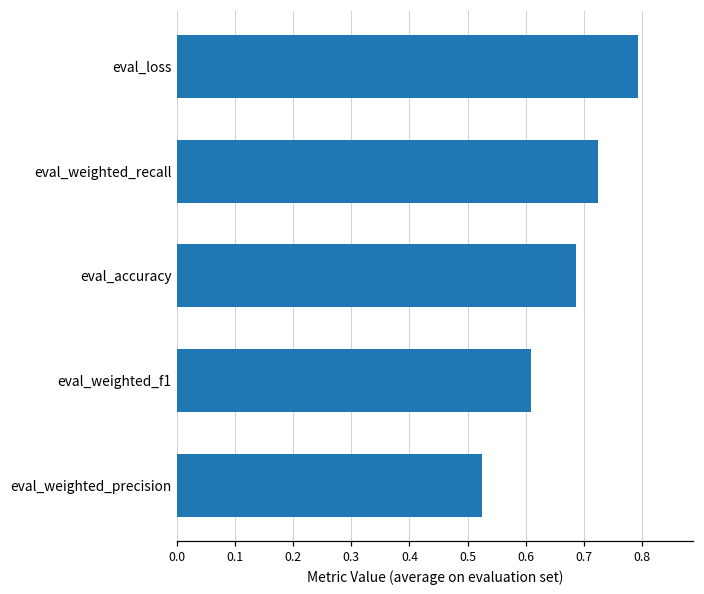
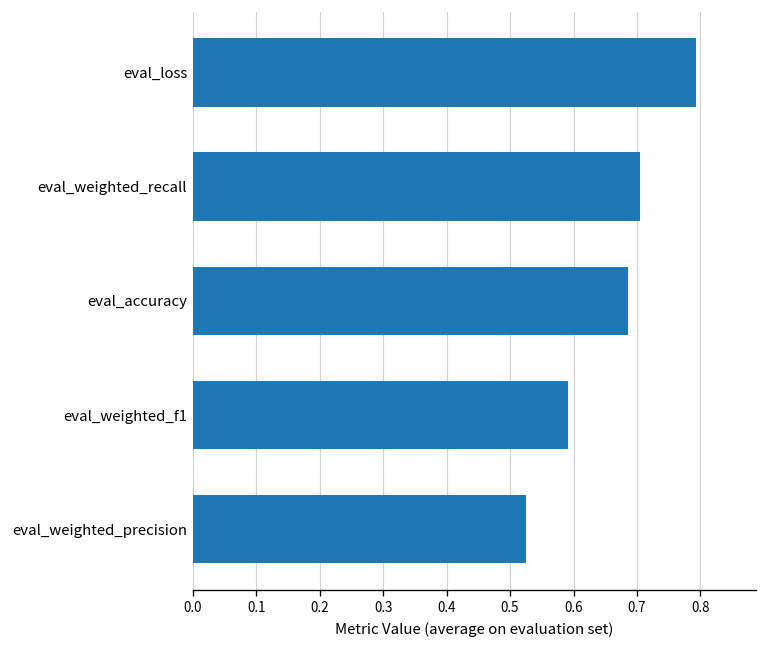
  {
    "eval_loss": 0.79,
-   "eval_weighted_recall": 0.72,
+   "eval_weighted_recall": 0.71,
    "eval_accuracy": 0.69,
-   "eval_weighted_f1": 0.61,
+   "eval_weighted_f1": 0.59,
    "eval_weighted_precision": 0.52
  }
